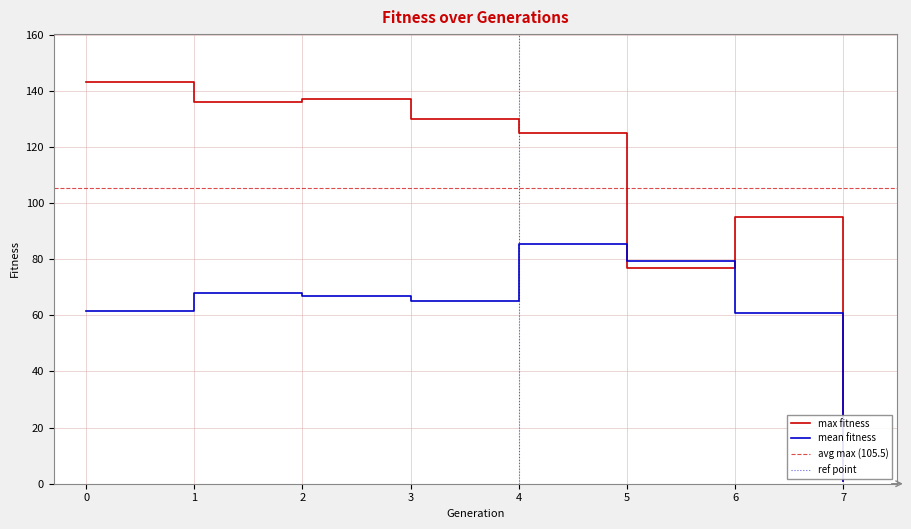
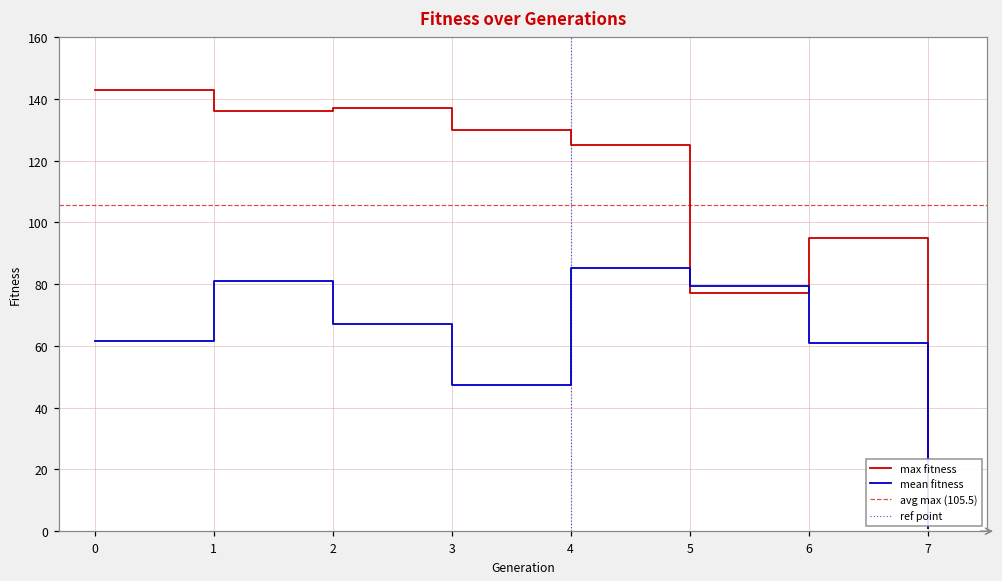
  {
    "max fitness": {
      "0": 143,
      "1": 136,
      "2": 137,
      "3": 130,
      "4": 125,
      "5": 77,
      "6": 95
    },
    "mean fitness": {
      "0": 62,
-     "1": 68,
+     "1": 81,
      "2": 67,
-     "3": 65,
+     "3": 47,
      "4": 85,
      "5": 79,
      "6": 61
    }
  }
